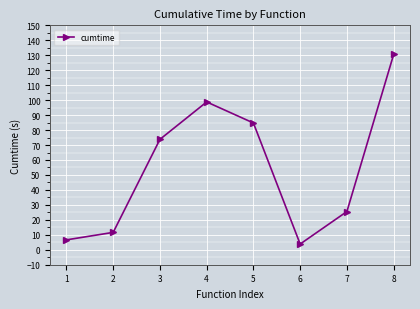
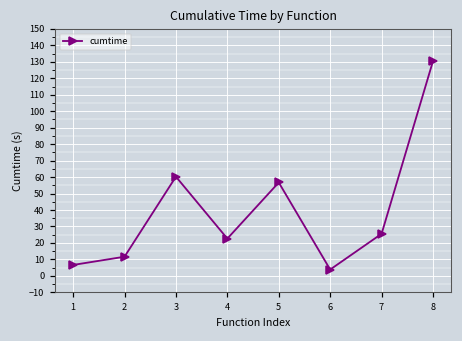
  {
    "1": 7,
    "2": 12,
-   "3": 74,
-   "4": 99,
-   "5": 85,
+   "3": 60,
+   "4": 23,
+   "5": 57,
    "6": 4,
    "7": 26,
    "8": 131
  }
